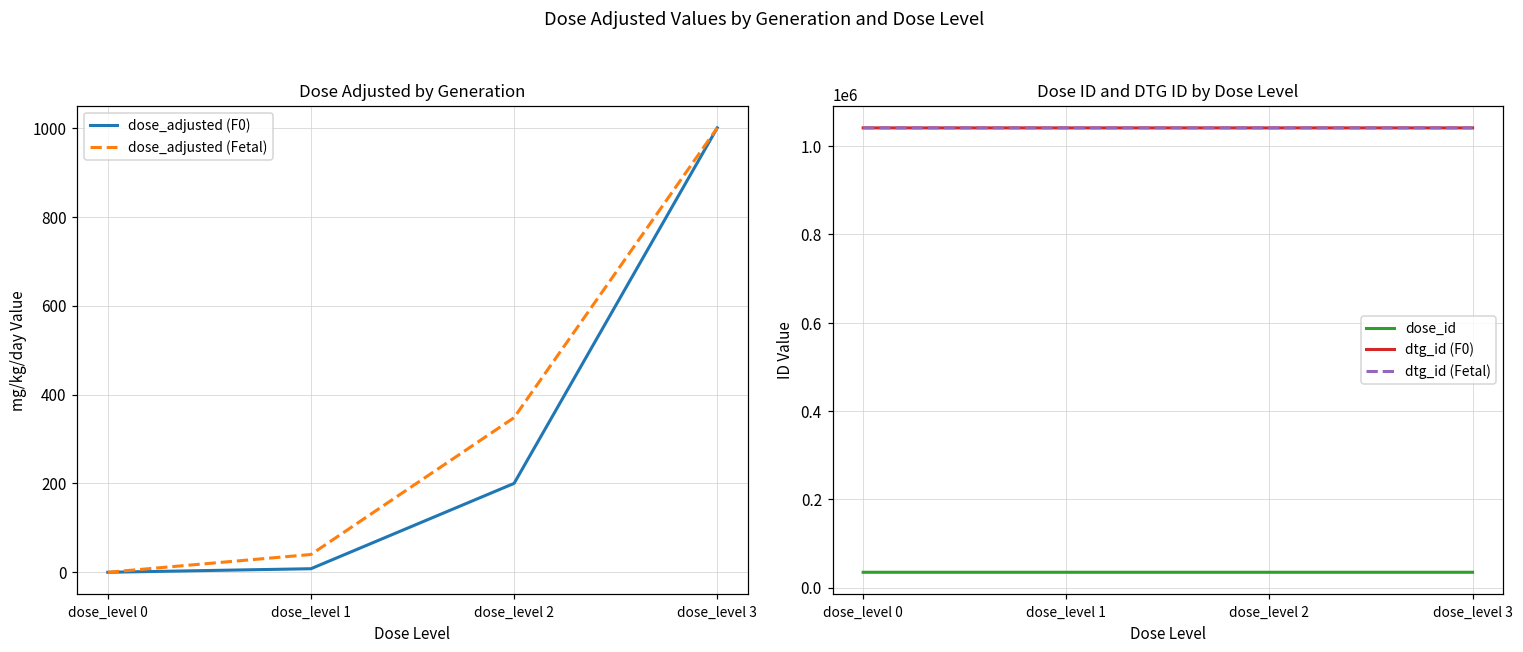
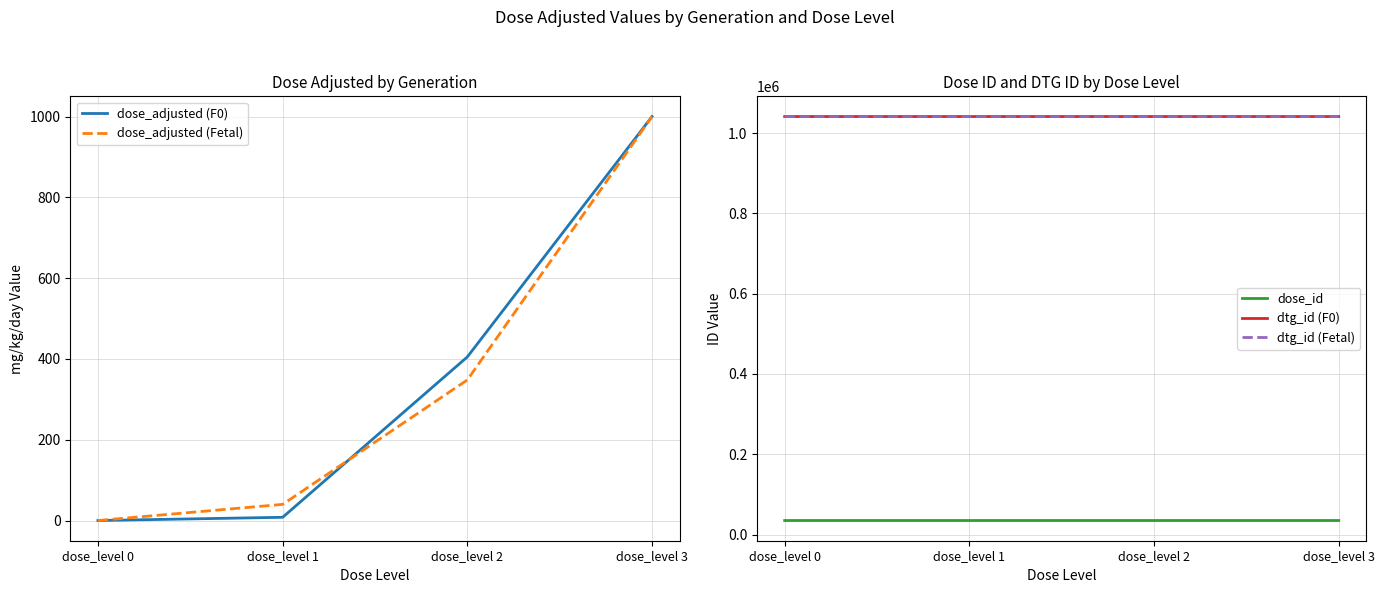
  {
    "Dose Adjusted by Generation": {
      "dose_adjusted (F0)": {
        "dose_level 1": 10,
-       "dose_level 2": 200
+       "dose_level 2": 410
      },
      "dose_adjusted (Fetal)": {
        "dose_level 1": 40,
        "dose_level 2": 350
      }
    },
    "Dose ID and DTG ID by Dose Level": {
      "dose_id": {
        "dose_level 0": 30000,
        "dose_level 1": 30000,
        "dose_level 2": 30000,
        "dose_level 3": 30000
      },
      "dtg_id (Fetal)": {
        "dose_level 0": 1040000,
        "dose_level 1": 1040000,
        "dose_level 2": 1040000,
        "dose_level 3": 1040000
      }
    }
  }
